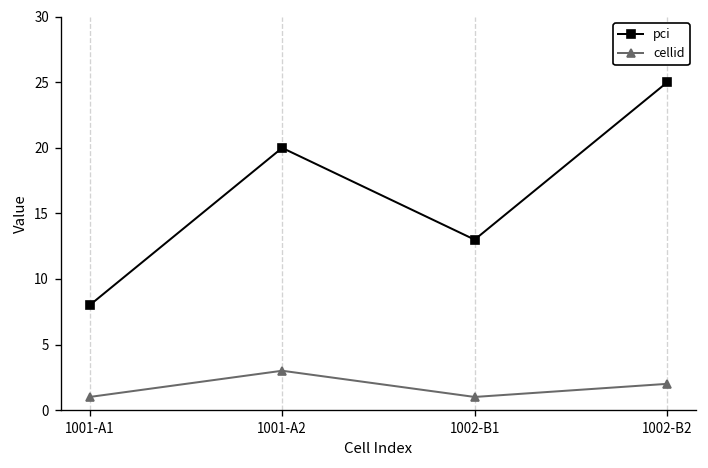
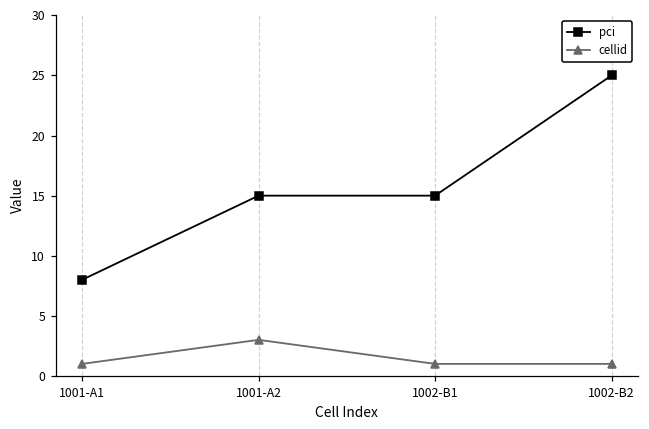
  {
    "pci": {
      "1001-A1": 8,
-     "1001-A2": 20,
-     "1002-B1": 13,
+     "1001-A2": 15,
+     "1002-B1": 15,
      "1002-B2": 25
    },
    "cellid": {
      "1001-A1": 1,
      "1001-A2": 3,
      "1002-B1": 1,
-     "1002-B2": 2
+     "1002-B2": 1
    }
  }
